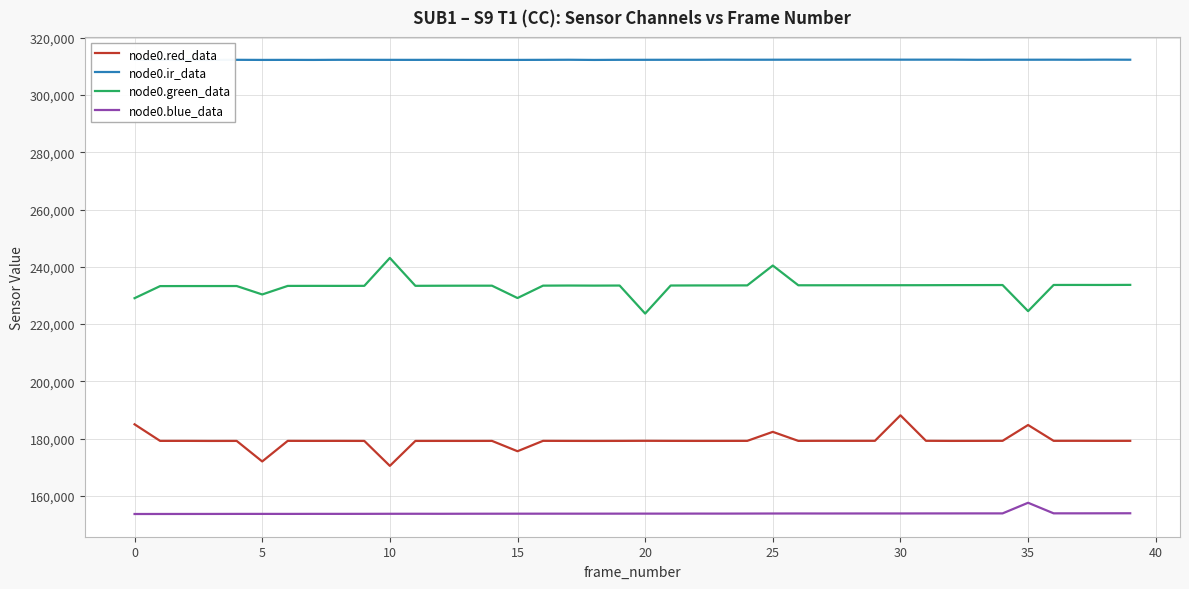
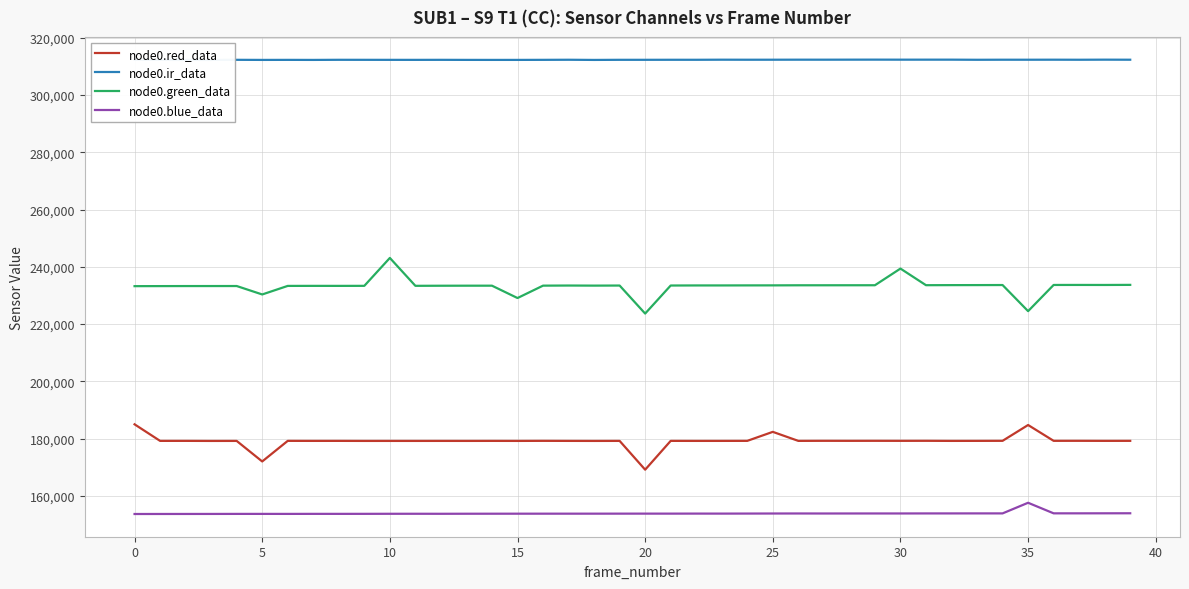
  {
    "node0.red_data": {
      "0": "185,000",
      "5": "172,000",
-     "10": "170,000",
-     "15": "176,000",
-     "20": "179,000",
+     "10": "179,000",
+     "15": "179,000",
+     "20": "169,000",
      "25": "182,000",
-     "30": "188,000",
+     "30": "179,000",
      "35": "185,000"
    },
    "node0.ir_data": {
      "5": "312,000",
      "10": "312,000",
      "15": "312,000",
      "20": "312,000",
      "25": "312,000",
      "30": "312,000",
      "35": "312,000"
    },
    "node0.green_data": {
-     "0": "229,000",
+     "0": "233,000",
      "5": "230,000",
      "10": "243,000",
      "15": "229,000",
      "20": "224,000",
-     "25": "240,000",
-     "30": "234,000",
+     "25": "234,000",
+     "30": "239,000",
      "35": "224,000"
    },
    "node0.blue_data": {
      "0": "154,000",
      "5": "154,000",
      "10": "154,000",
      "15": "154,000",
      "20": "154,000",
      "25": "154,000",
      "30": "154,000",
      "35": "158,000"
    }
  }
